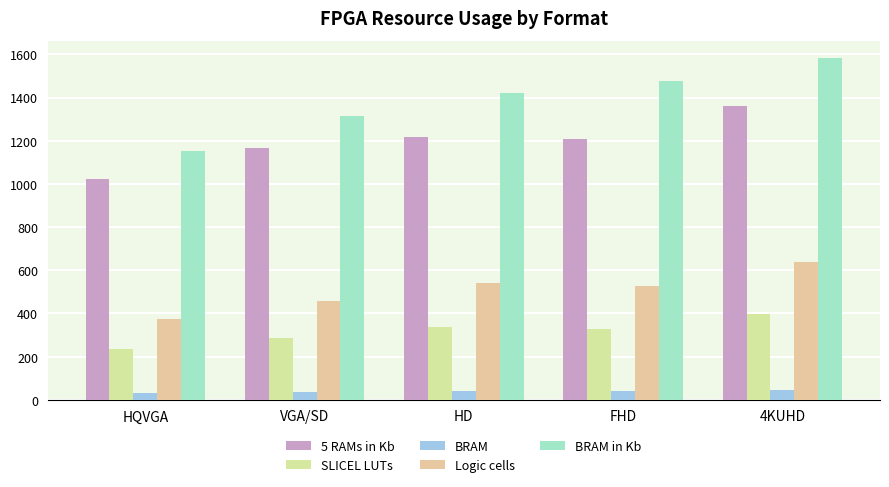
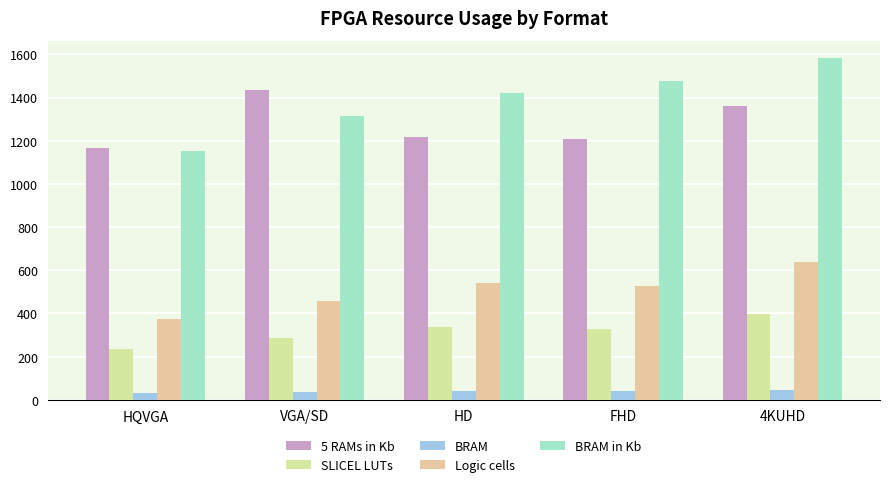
  {
    "5 RAMs in Kb": {
-     "HQVGA": 1020,
-     "VGA/SD": 1170,
+     "HQVGA": 1170,
+     "VGA/SD": 1440,
      "HD": 1220,
      "FHD": 1210,
      "4KUHD": 1360
    }
  }
